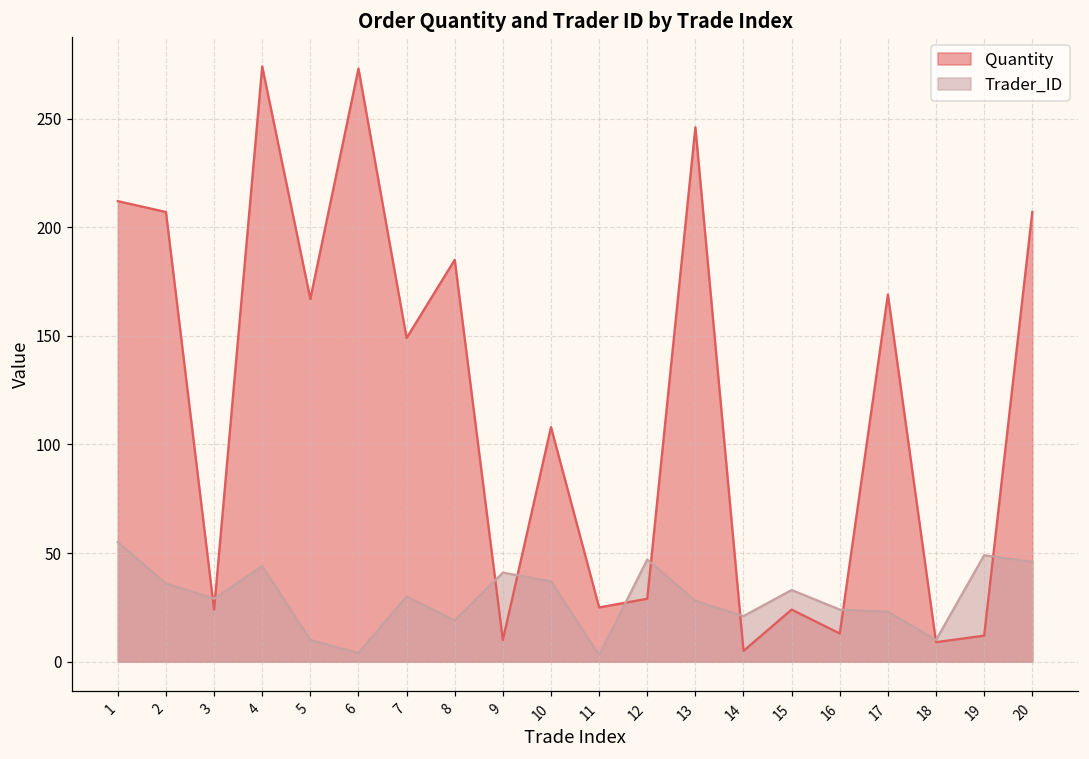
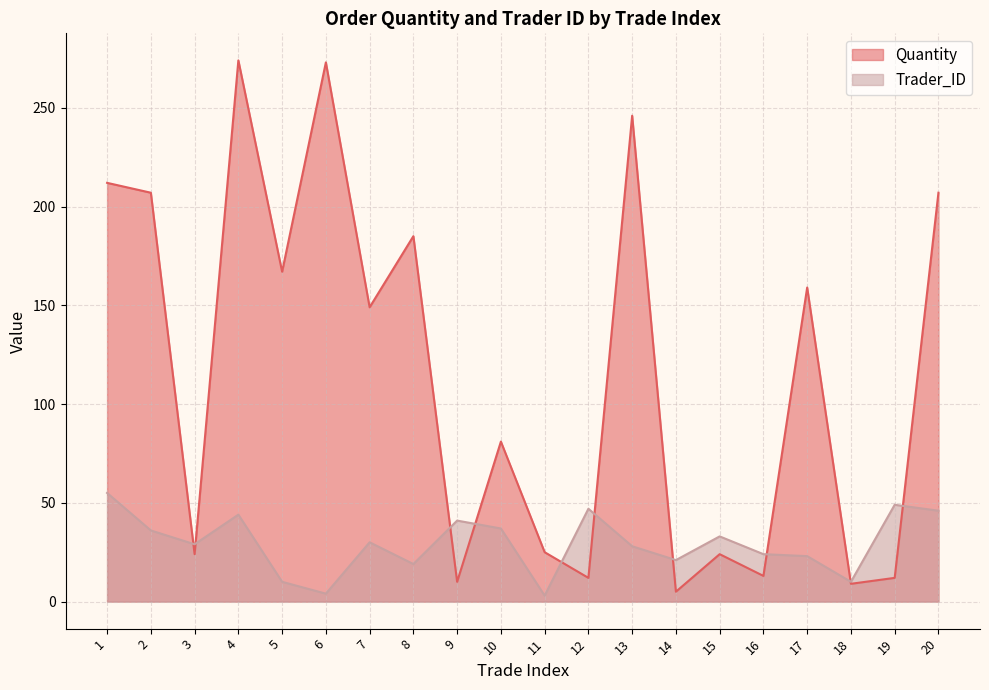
  {
    "Quantity": {
      "1": 212,
      "2": 207,
      "3": 24,
      "4": 274,
      "5": 167,
      "6": 273,
      "7": 149,
      "8": 185,
      "9": 10,
-     "10": 108,
+     "10": 81,
      "11": 25,
-     "12": 29,
+     "12": 12,
      "13": 246,
      "14": 5,
      "15": 24,
      "16": 13,
-     "17": 169,
+     "17": 159,
      "19": 12,
      "20": 207
    },
    "Trader_ID": {
      "1": 55,
      "2": 36,
      "3": 29,
      "4": 44,
      "5": 10,
      "6": 4,
      "7": 30,
      "8": 19,
      "9": 41,
      "10": 37,
      "11": 3,
      "12": 47,
      "13": 28,
      "14": 21,
      "15": 33,
      "16": 24,
      "17": 23,
      "19": 49,
      "20": 46
    }
  }
